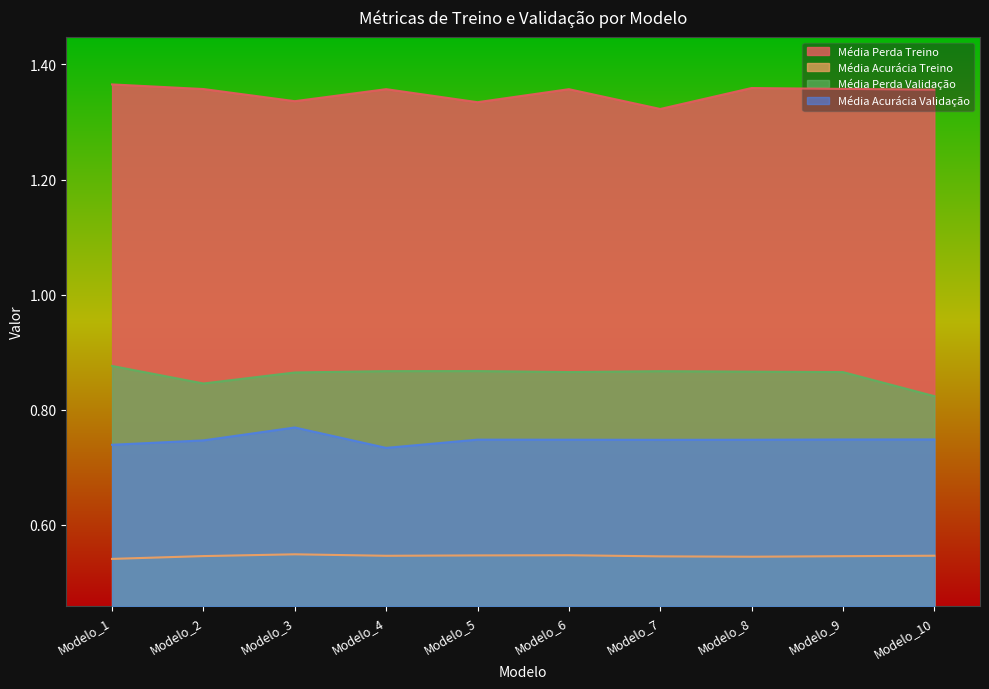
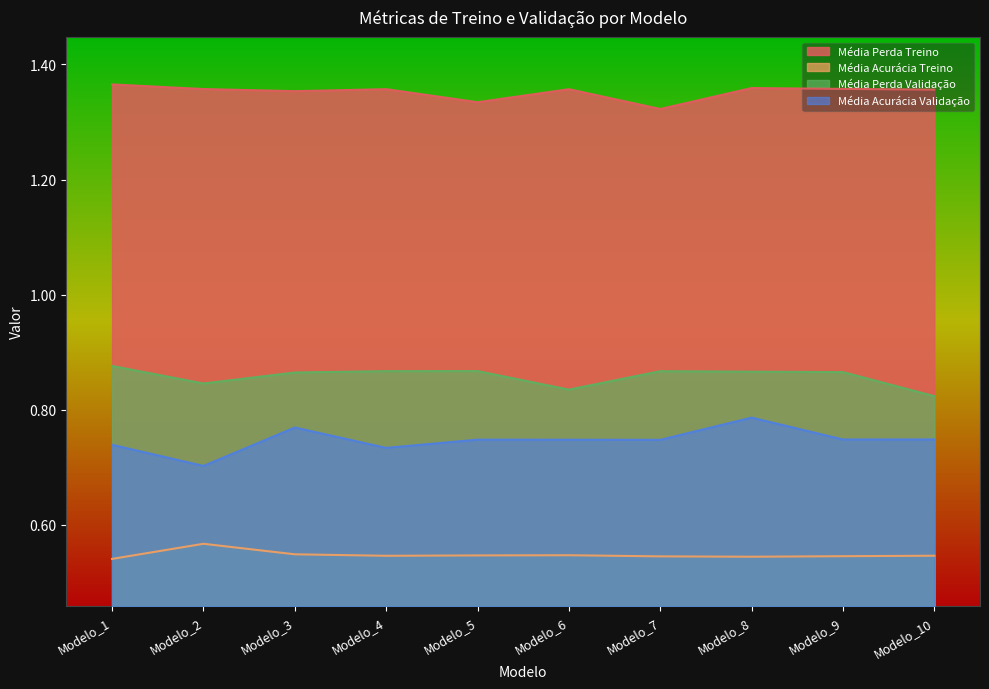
  {
    "Média Perda Treino": {
      "Modelo_1": 1.37,
      "Modelo_2": 1.36,
-     "Modelo_3": 1.34,
+     "Modelo_3": 1.35,
      "Modelo_4": 1.36,
      "Modelo_5": 1.33,
      "Modelo_6": 1.36,
      "Modelo_7": 1.32,
      "Modelo_8": 1.36
    },
    "Média Acurácia Treino": {
      "Modelo_1": 0.54,
-     "Modelo_2": 0.55,
+     "Modelo_2": 0.57,
      "Modelo_3": 0.55,
      "Modelo_4": 0.55,
      "Modelo_5": 0.55,
      "Modelo_6": 0.55,
      "Modelo_7": 0.55,
      "Modelo_8": 0.54,
      "Modelo_9": 0.55,
      "Modelo_10": 0.55
    },
    "Média Perda Validação": {
      "Modelo_1": 0.88,
      "Modelo_2": 0.85,
      "Modelo_3": 0.86,
      "Modelo_4": 0.87,
      "Modelo_5": 0.87,
-     "Modelo_6": 0.87,
+     "Modelo_6": 0.84,
      "Modelo_7": 0.87,
      "Modelo_8": 0.87,
      "Modelo_9": 0.87,
      "Modelo_10": 0.82
    },
    "Média Acurácia Validação": {
      "Modelo_1": 0.74,
-     "Modelo_2": 0.75,
+     "Modelo_2": 0.70,
      "Modelo_3": 0.77,
      "Modelo_4": 0.73,
      "Modelo_5": 0.75,
      "Modelo_6": 0.75,
      "Modelo_7": 0.75,
-     "Modelo_8": 0.75,
+     "Modelo_8": 0.79,
      "Modelo_9": 0.75,
      "Modelo_10": 0.75
    }
  }
